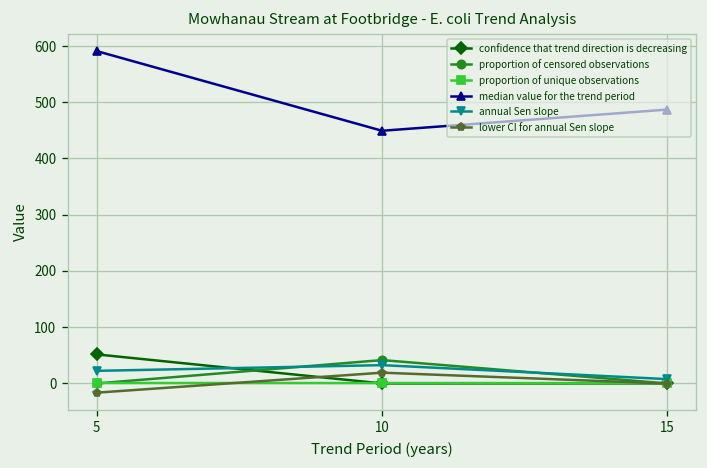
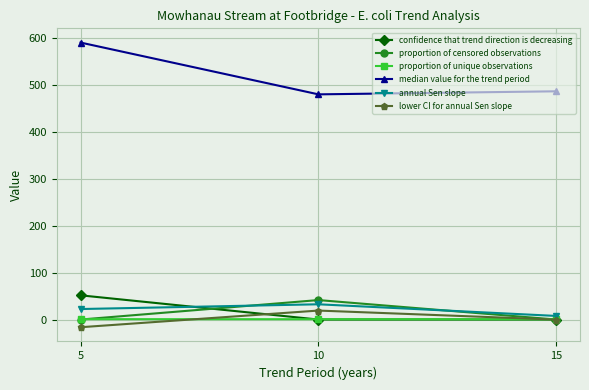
  {
    "confidence that trend direction is decreasing": {
      "5": 50
    },
    "proportion of censored observations": {
      "10": 40
    },
    "median value for the trend period": {
      "5": 590,
-     "10": 450
+     "10": 480
    },
    "annual Sen slope": {
      "5": 20,
      "10": 30,
      "15": 10
    },
    "lower CI for annual Sen slope": {
      "5": -20,
      "10": 20
    }
  }
